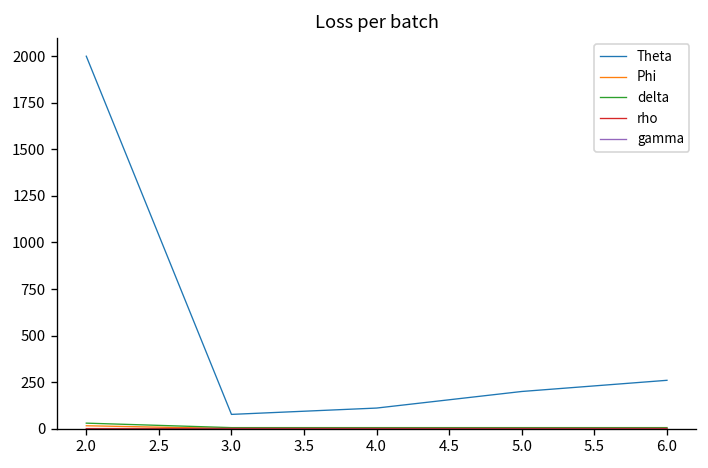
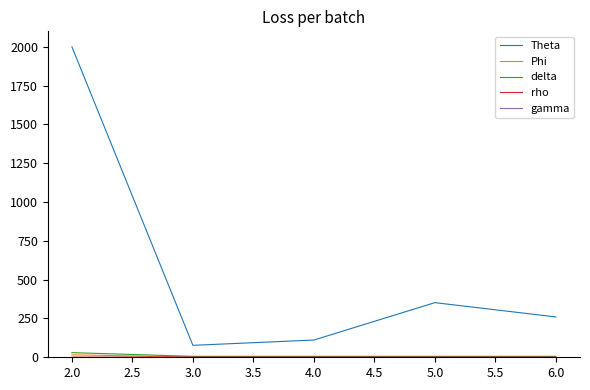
  {
    "Theta": {
      "2.0": 2000,
      "3.0": 80,
      "4.0": 110,
-     "5.0": 200,
+     "5.0": 350,
      "6.0": 260
    }
  }
